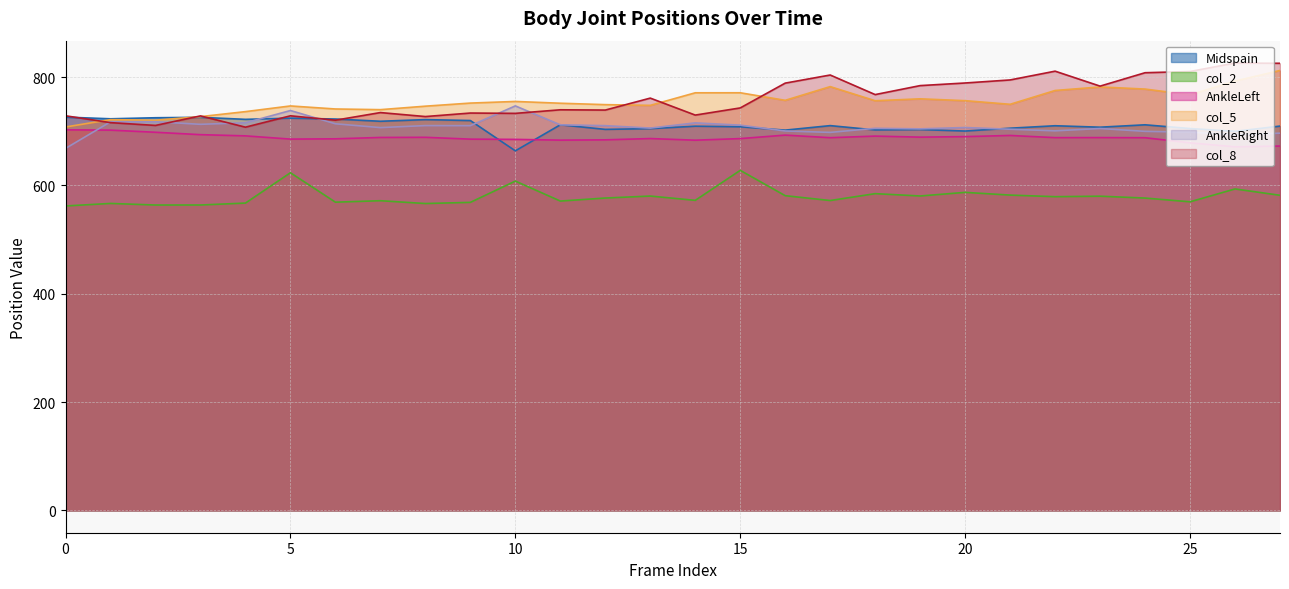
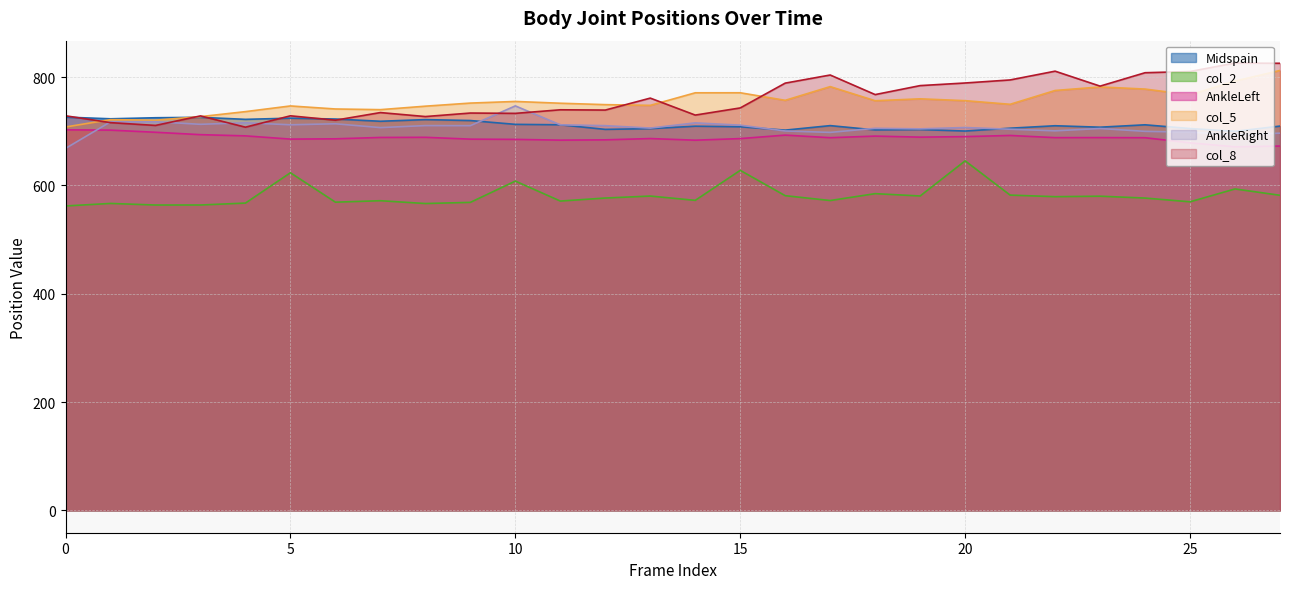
  {
    "Midspain": {
-     "10": 660,
+     "10": 710,
      "20": 700
    },
    "col_2": {
      "0": 560,
      "5": 620,
      "10": 610,
      "15": 630,
-     "20": 590,
+     "20": 650,
      "25": 570
    },
    "AnkleRight": {
      "0": 670,
-     "5": 740,
+     "5": 710,
      "10": 750,
      "20": 710
    }
  }
